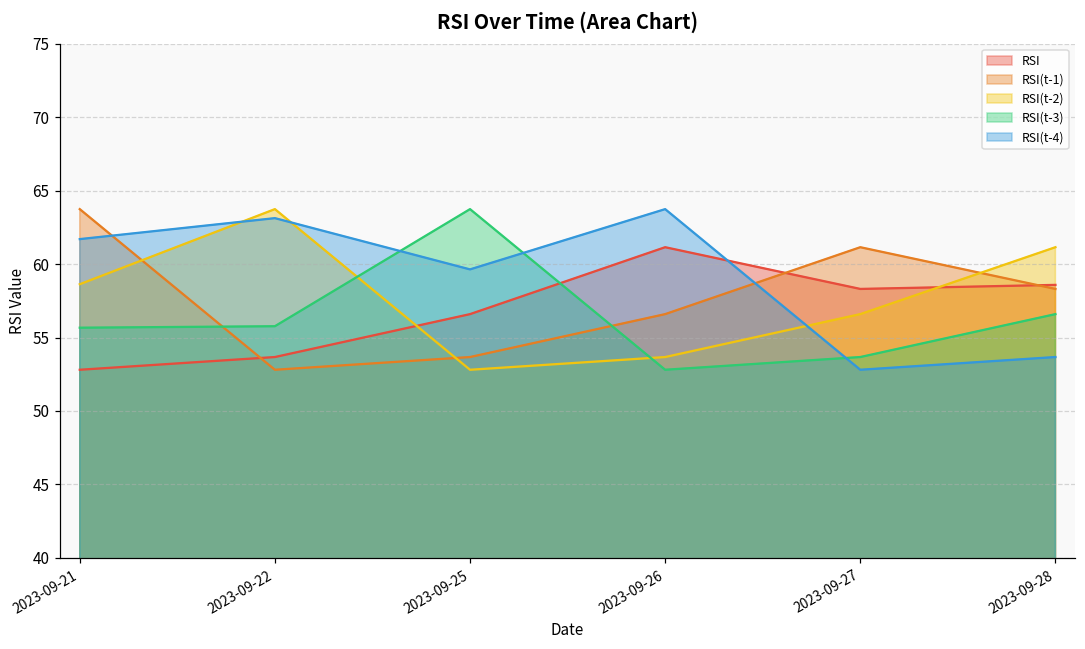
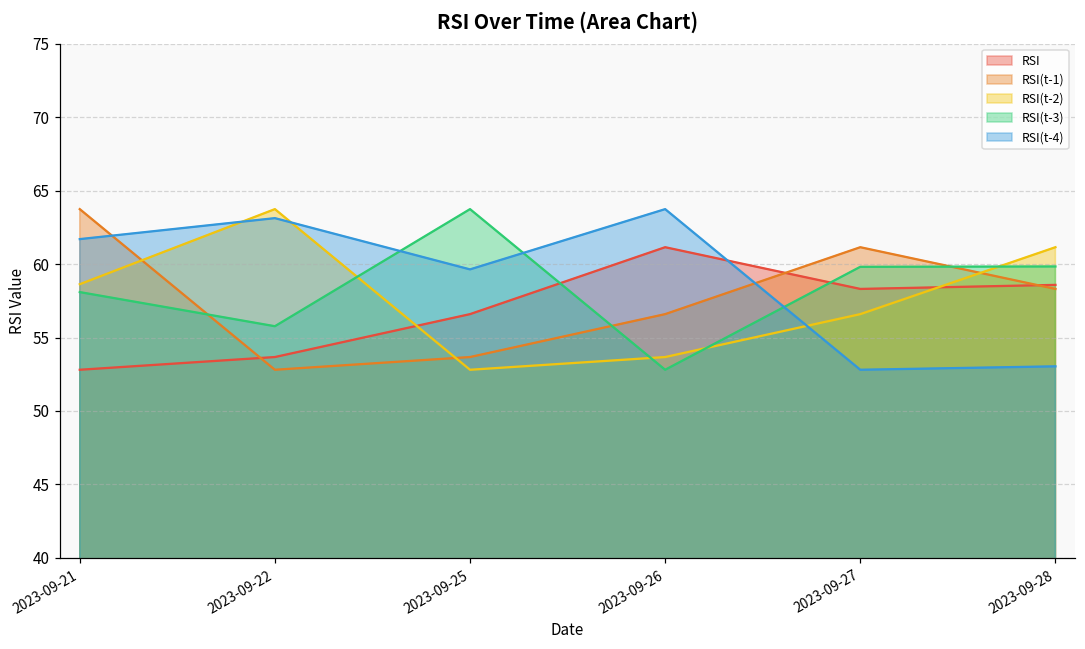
  {
    "RSI(t-3)": {
-     "2023-09-21": 55.7,
+     "2023-09-21": 58.1,
      "2023-09-22": 55.8,
      "2023-09-25": 63.7,
      "2023-09-26": 52.8,
-     "2023-09-27": 53.7,
-     "2023-09-28": 56.6
+     "2023-09-27": 59.8,
+     "2023-09-28": 59.8
    },
    "RSI(t-4)": {
      "2023-09-21": 61.7,
      "2023-09-22": 63.1,
      "2023-09-25": 59.6,
      "2023-09-26": 63.7,
      "2023-09-27": 52.8,
-     "2023-09-28": 53.7
+     "2023-09-28": 53.0
    }
  }
